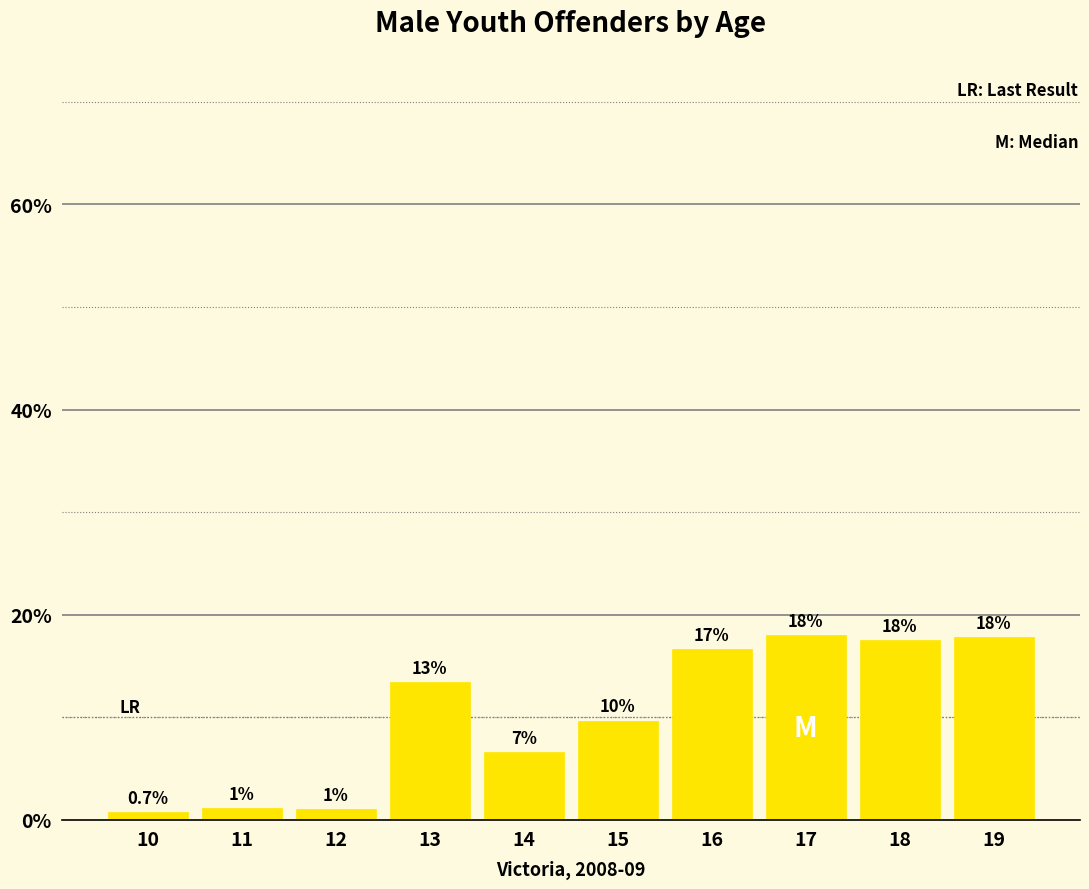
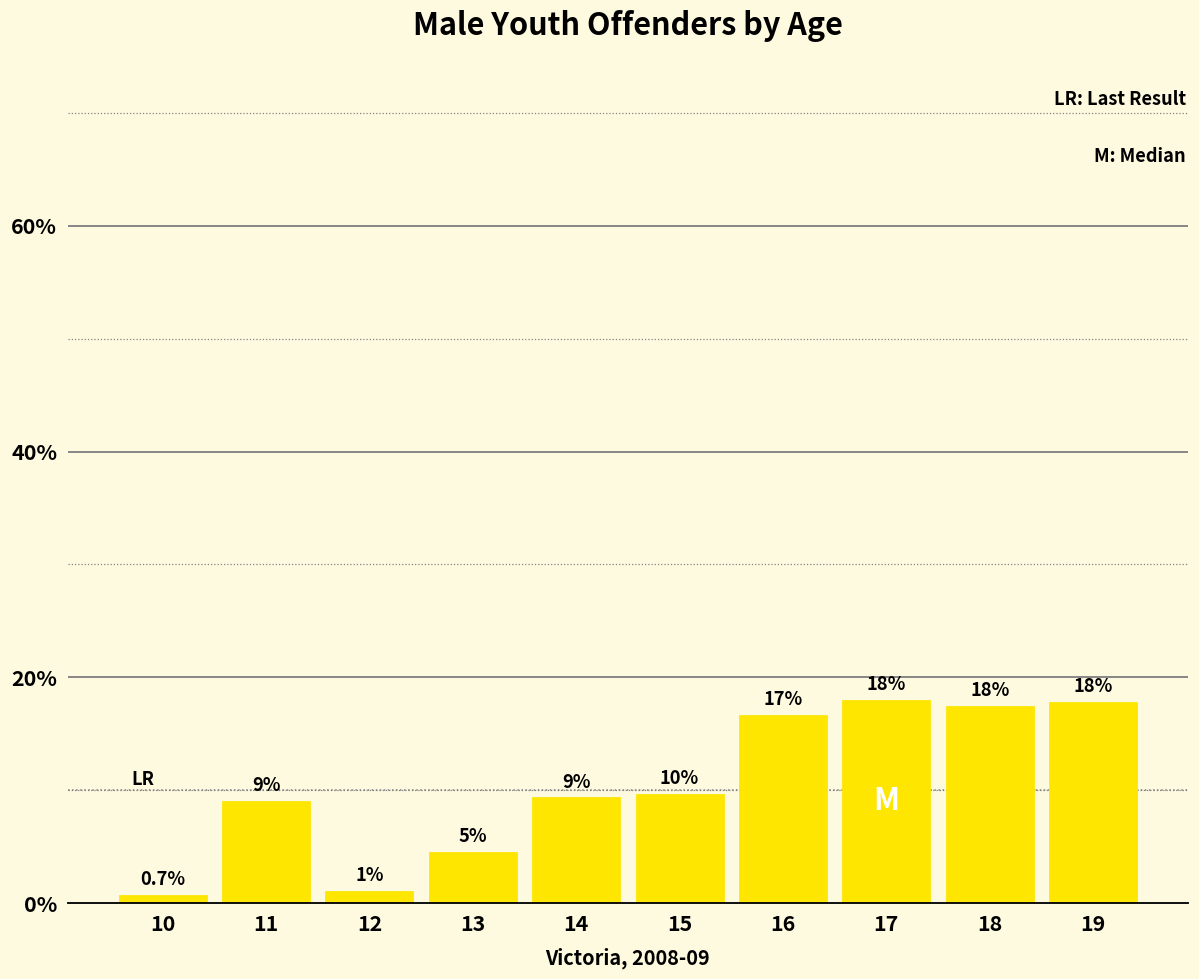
  {
    "10": "0.7%",
-   "11": "1%",
+   "11": "9%",
    "12": "1%",
-   "13": "13%",
-   "14": "7%",
+   "13": "5%",
+   "14": "9%",
    "15": "10%",
    "16": "17%",
    "17": "18%",
    "18": "18%",
    "19": "18%"
  }
